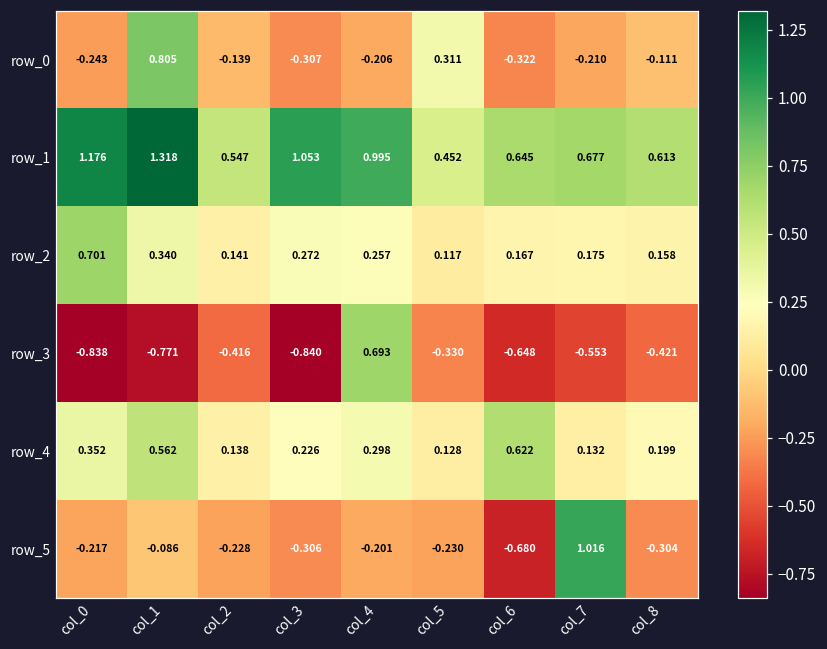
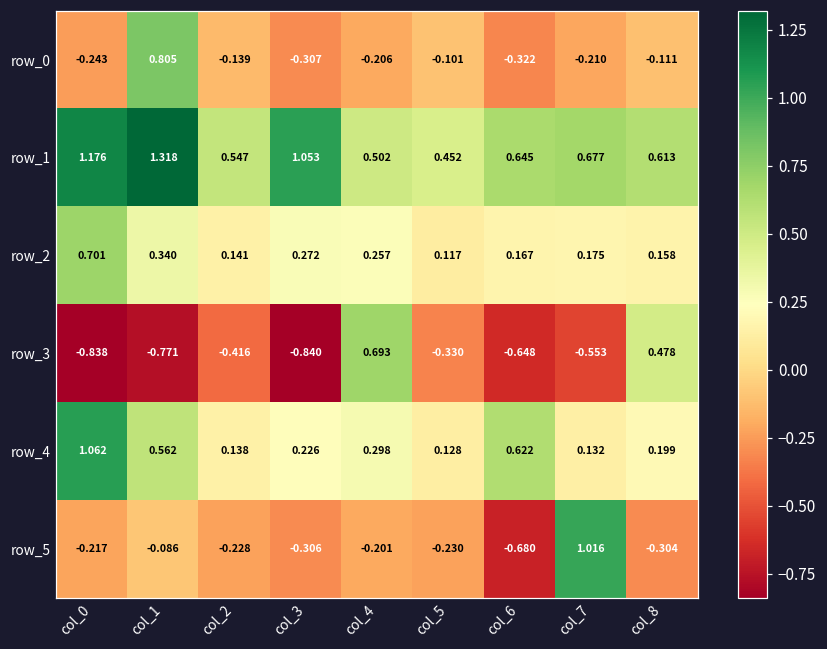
  {
    "row_0": {
      "col_0": -0.243,
      "col_1": 0.805,
      "col_2": -0.139,
      "col_3": -0.307,
      "col_4": -0.206,
-     "col_5": 0.311,
+     "col_5": -0.101,
      "col_6": -0.322,
      "col_7": -0.210,
      "col_8": -0.111
    },
    "row_1": {
      "col_0": 1.176,
      "col_1": 1.318,
      "col_2": 0.547,
      "col_3": 1.053,
-     "col_4": 0.995,
+     "col_4": 0.502,
      "col_5": 0.452,
      "col_6": 0.645,
      "col_7": 0.677,
      "col_8": 0.613
    },
    "row_2": {
      "col_0": 0.701,
      "col_1": 0.340,
      "col_2": 0.141,
      "col_3": 0.272,
      "col_4": 0.257,
      "col_5": 0.117,
      "col_6": 0.167,
      "col_7": 0.175,
      "col_8": 0.158
    },
    "row_3": {
      "col_0": -0.838,
      "col_1": -0.771,
      "col_2": -0.416,
      "col_3": -0.840,
      "col_4": 0.693,
      "col_5": -0.330,
      "col_6": -0.648,
      "col_7": -0.553,
-     "col_8": -0.421
+     "col_8": 0.478
    },
    "row_4": {
-     "col_0": 0.352,
+     "col_0": 1.062,
      "col_1": 0.562,
      "col_2": 0.138,
      "col_3": 0.226,
      "col_4": 0.298,
      "col_5": 0.128,
      "col_6": 0.622,
      "col_7": 0.132,
      "col_8": 0.199
    },
    "row_5": {
      "col_0": -0.217,
      "col_1": -0.086,
      "col_2": -0.228,
      "col_3": -0.306,
      "col_4": -0.201,
      "col_5": -0.230,
      "col_6": -0.680,
      "col_7": 1.016,
      "col_8": -0.304
    }
  }
